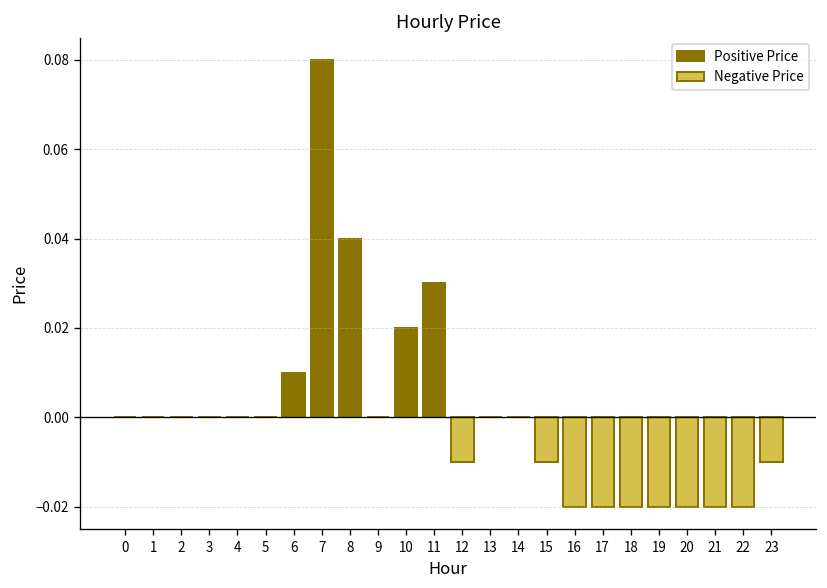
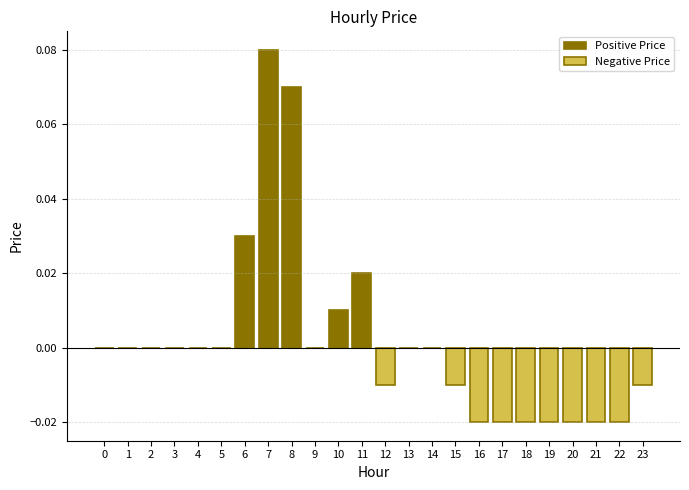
  {
    "Positive Price": {
      "0": 0.00,
      "1": 0.00,
      "2": 0.00,
      "3": 0.00,
      "4": 0.00,
      "5": 0.00,
-     "6": 0.01,
+     "6": 0.03,
      "7": 0.08,
-     "8": 0.04,
+     "8": 0.07,
      "9": 0.00,
-     "10": 0.02,
-     "11": 0.03,
+     "10": 0.01,
+     "11": 0.02,
      "13": 0.00,
      "14": 0.00
    },
    "Negative Price": {
      "12": -0.01,
      "15": -0.01,
      "16": -0.02,
      "17": -0.02,
      "18": -0.02,
      "19": -0.02,
      "20": -0.02,
      "21": -0.02,
      "22": -0.02,
      "23": -0.01
    }
  }
